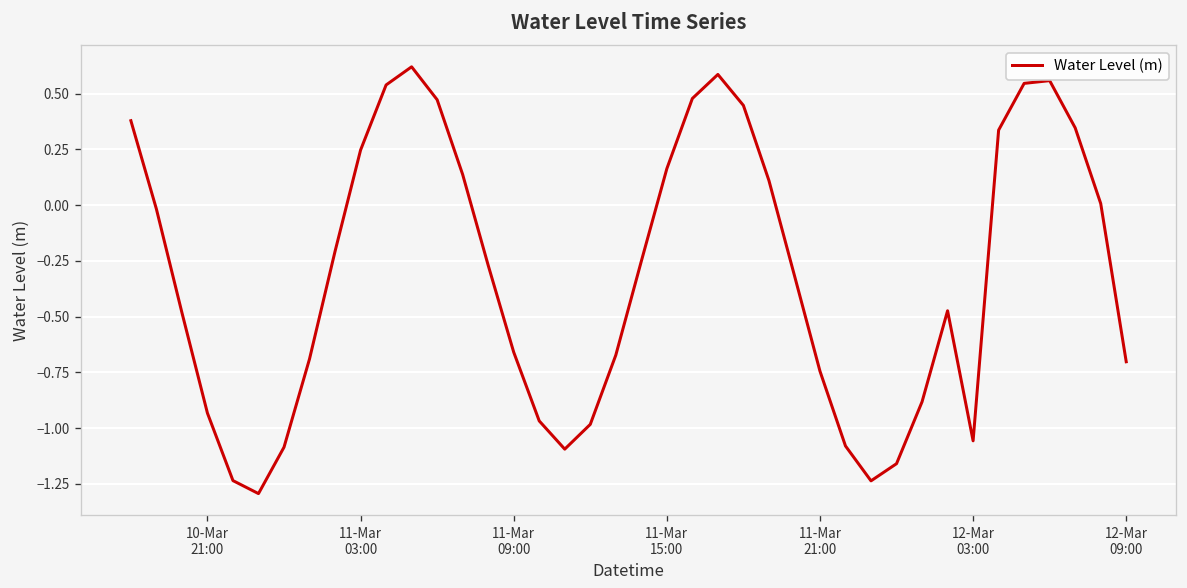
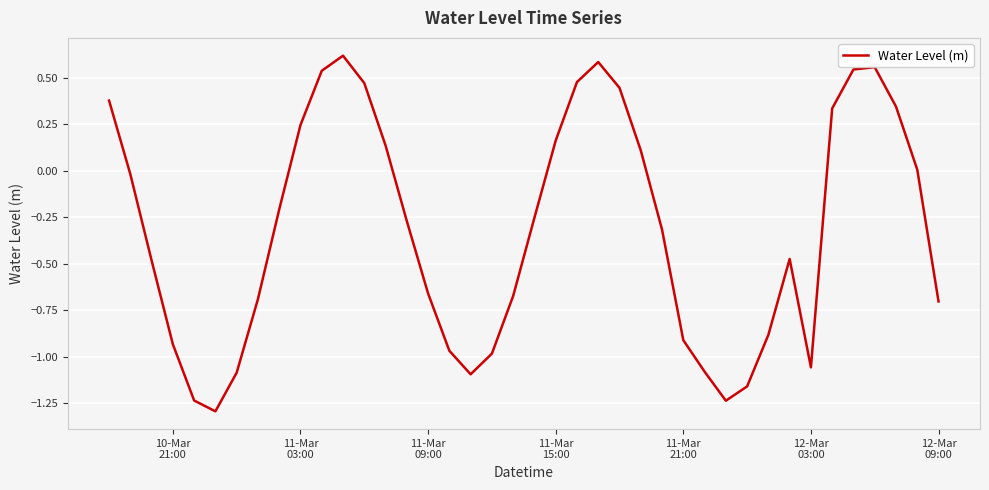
  {
    "10-Mar 21:00": -0.93,
    "11-Mar 03:00": 0.25,
    "11-Mar 09:00": -0.66,
    "11-Mar 15:00": 0.16,
-   "11-Mar 21:00": -0.74,
+   "11-Mar 21:00": -0.91,
    "12-Mar 03:00": -1.06,
    "12-Mar 09:00": -0.70
  }
